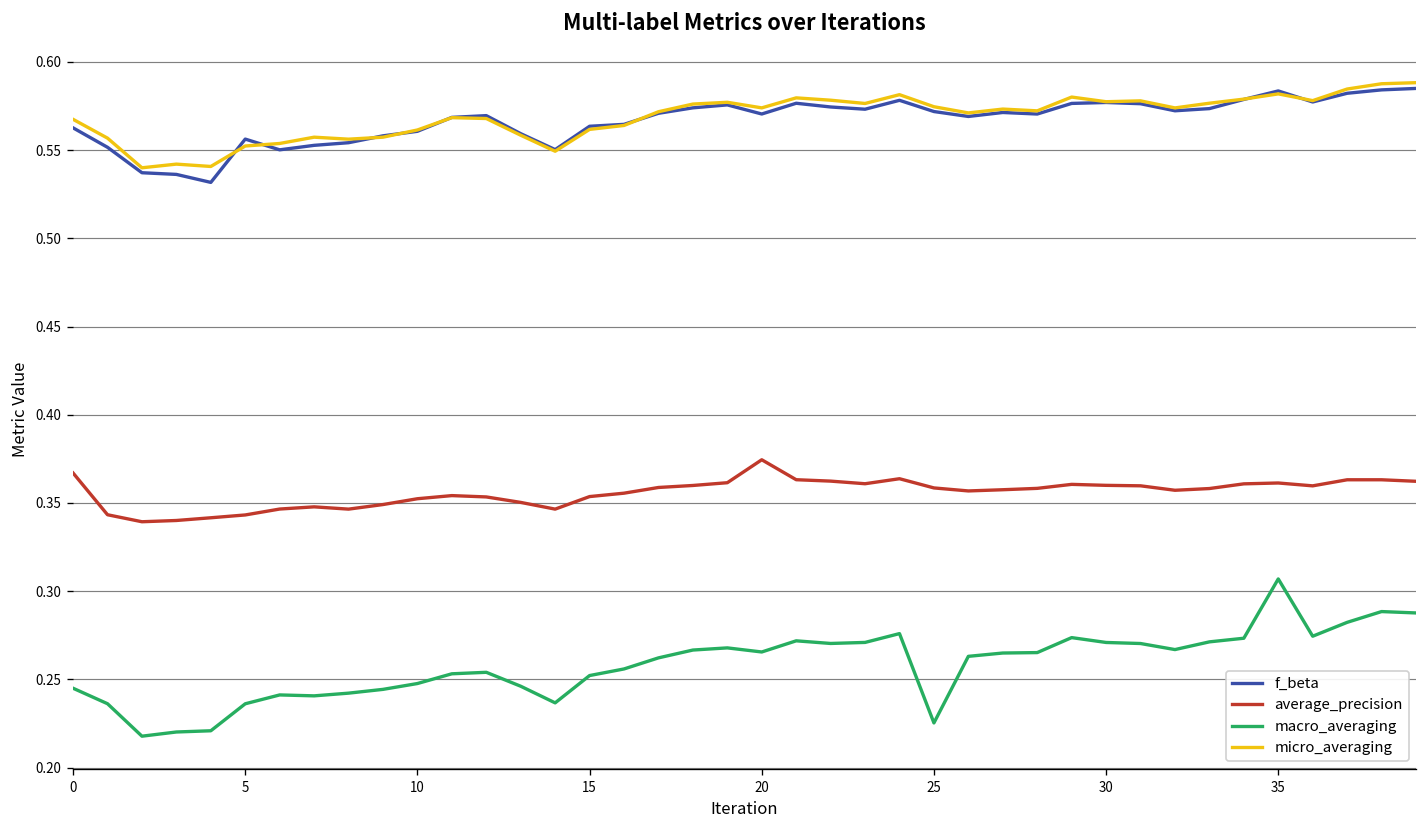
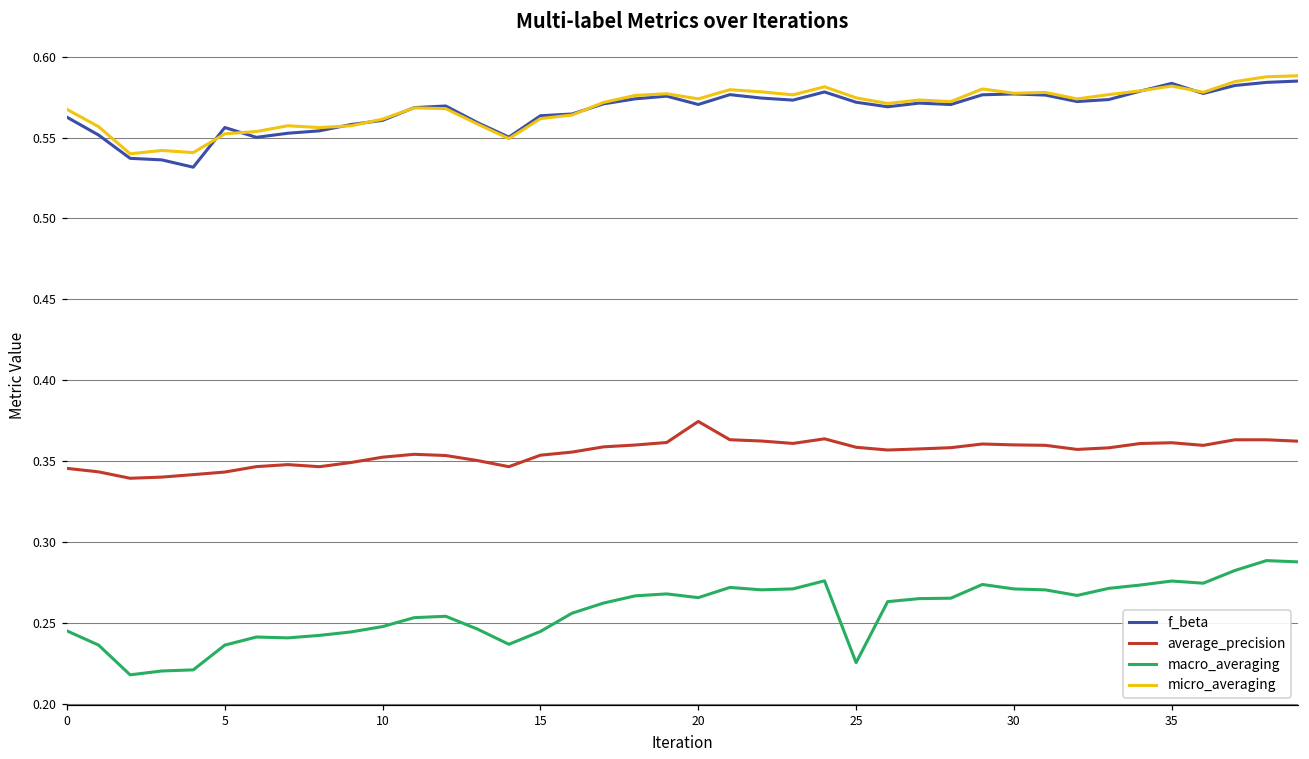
  {
    "f_beta": {
      "0": 0.563,
      "5": 0.556,
      "15": 0.564,
      "20": 0.570,
      "25": 0.572
    },
    "average_precision": {
-     "0": 0.367,
+     "0": 0.345,
      "5": 0.343,
      "10": 0.352,
      "15": 0.354,
      "20": 0.374,
      "25": 0.359,
      "30": 0.360,
      "35": 0.361
    },
    "macro_averaging": {
      "0": 0.245,
      "5": 0.236,
      "10": 0.248,
-     "15": 0.252,
+     "15": 0.245,
      "20": 0.266,
      "25": 0.225,
      "30": 0.271,
-     "35": 0.307
+     "35": 0.276
    },
    "micro_averaging": {
      "0": 0.567,
      "5": 0.552,
      "15": 0.562,
      "20": 0.574,
      "25": 0.575
    }
  }
